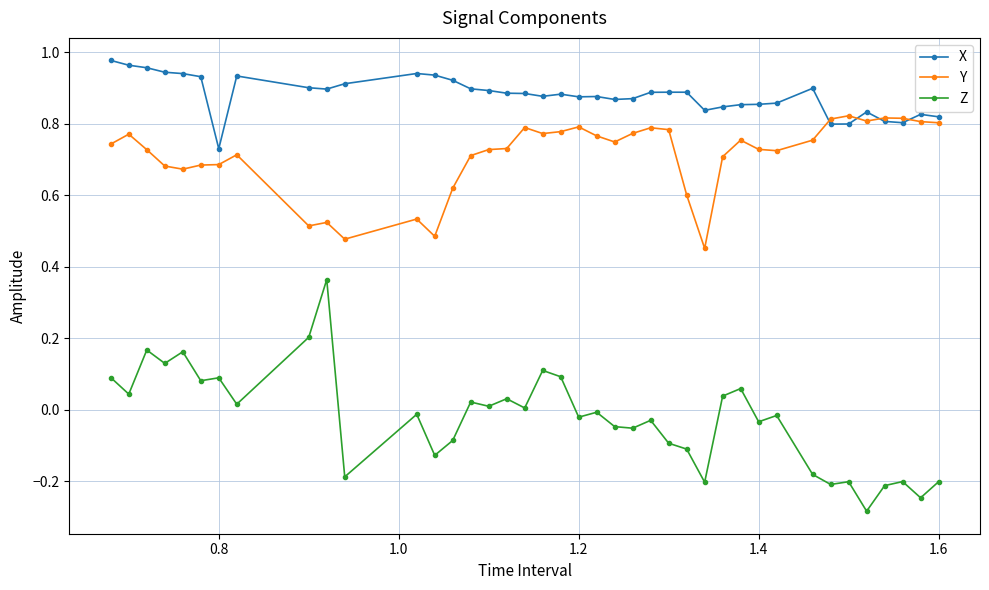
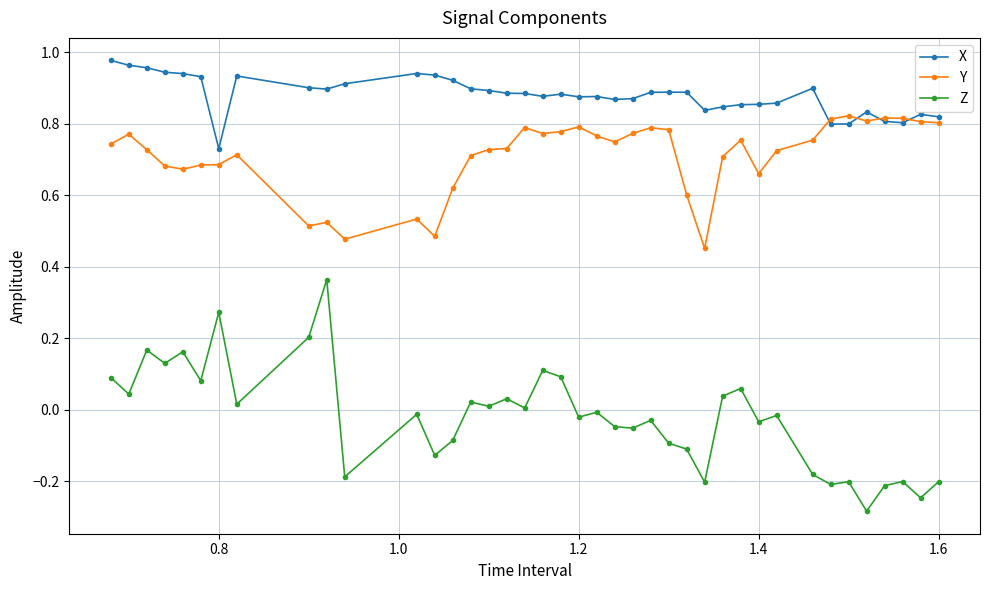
  {
    "X": {
      "0.8": 0.73,
      "1.2": 0.88,
      "1.4": 0.85,
      "1.6": 0.82
    },
    "Y": {
      "0.8": 0.69,
      "1.2": 0.79,
-     "1.4": 0.73,
+     "1.4": 0.66,
      "1.6": 0.80
    },
    "Z": {
-     "0.8": 0.09,
+     "0.8": 0.27,
      "1.2": -0.02,
      "1.4": -0.03,
      "1.6": -0.20
    }
  }
